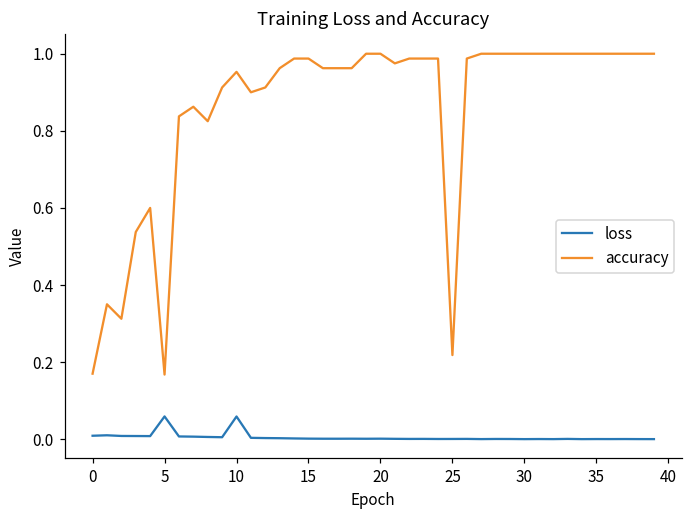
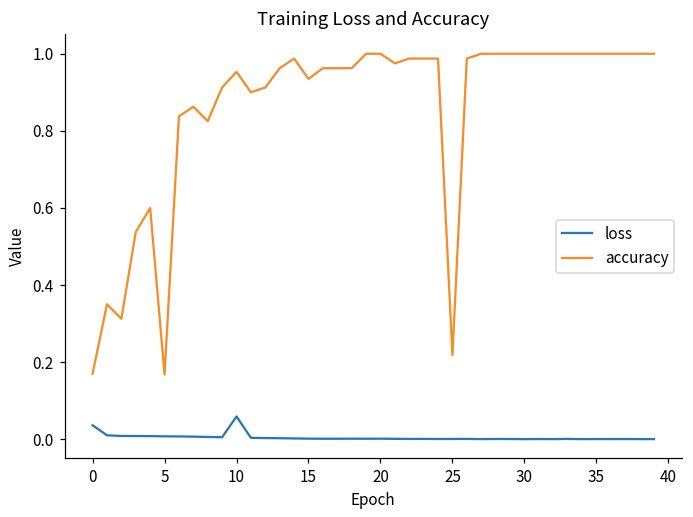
  {
    "loss": {
-     "0": 0.01,
-     "5": 0.06,
+     "0": 0.04,
+     "5": 0.01,
      "10": 0.06,
      "15": 0.00,
      "20": 0.00,
      "25": 0.00,
      "30": 0.00,
      "35": 0.00
    },
    "accuracy": {
      "0": 0.17,
      "5": 0.17,
      "10": 0.95,
-     "15": 0.99,
+     "15": 0.93,
      "20": 1.00,
      "25": 0.22,
      "30": 1.00,
      "35": 1.00
    }
  }
